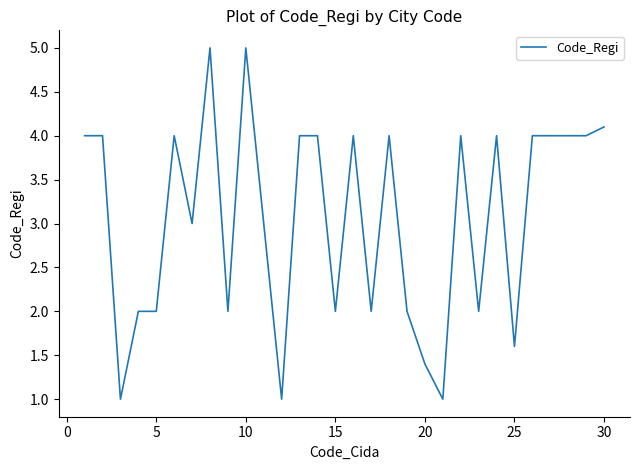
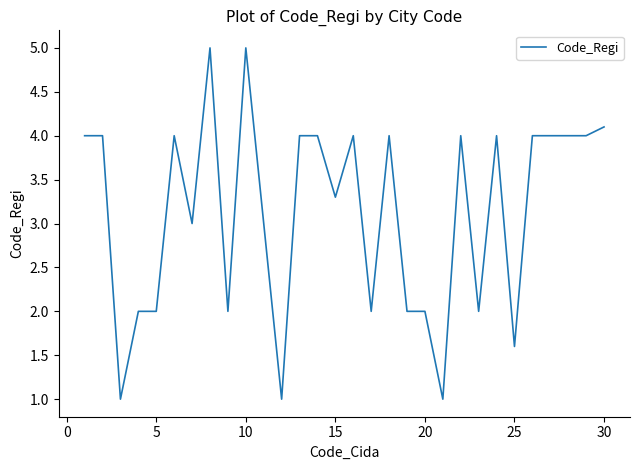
  {
    "5": 2.0,
    "10": 5.0,
-   "15": 2.0,
-   "20": 1.4,
+   "15": 3.3,
+   "20": 2.0,
    "25": 1.6,
    "30": 4.1
  }
